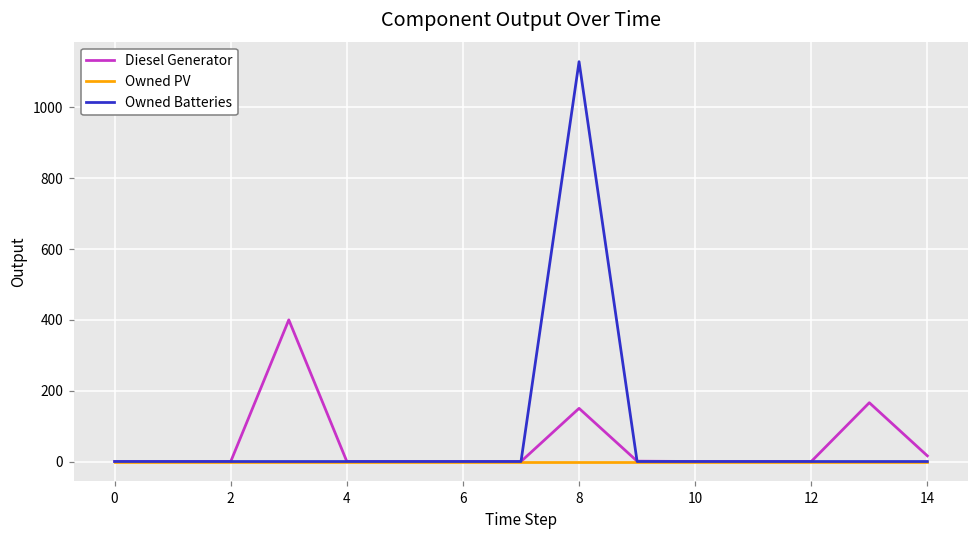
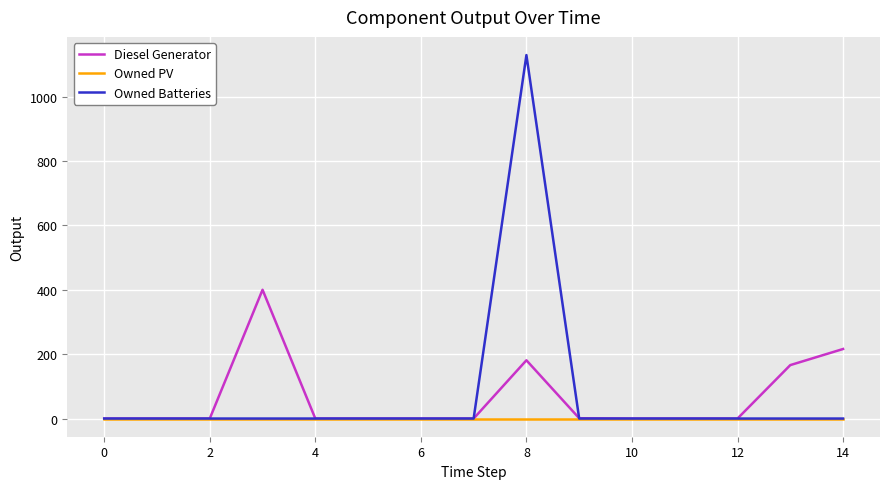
  {
    "Diesel Generator": {
-     "8": 150,
-     "14": 20
+     "8": 180,
+     "14": 220
    },
    "Owned PV": {
      "8": 0
    },
    "Owned Batteries": {
      "8": 1130
    }
  }
